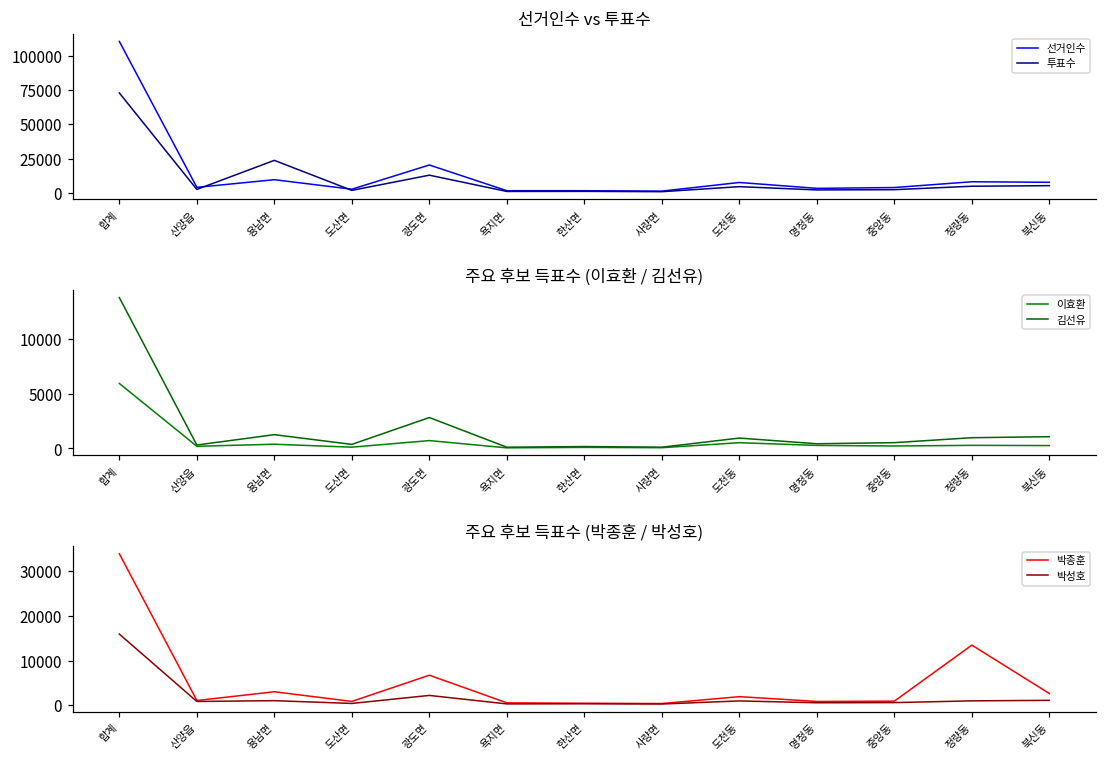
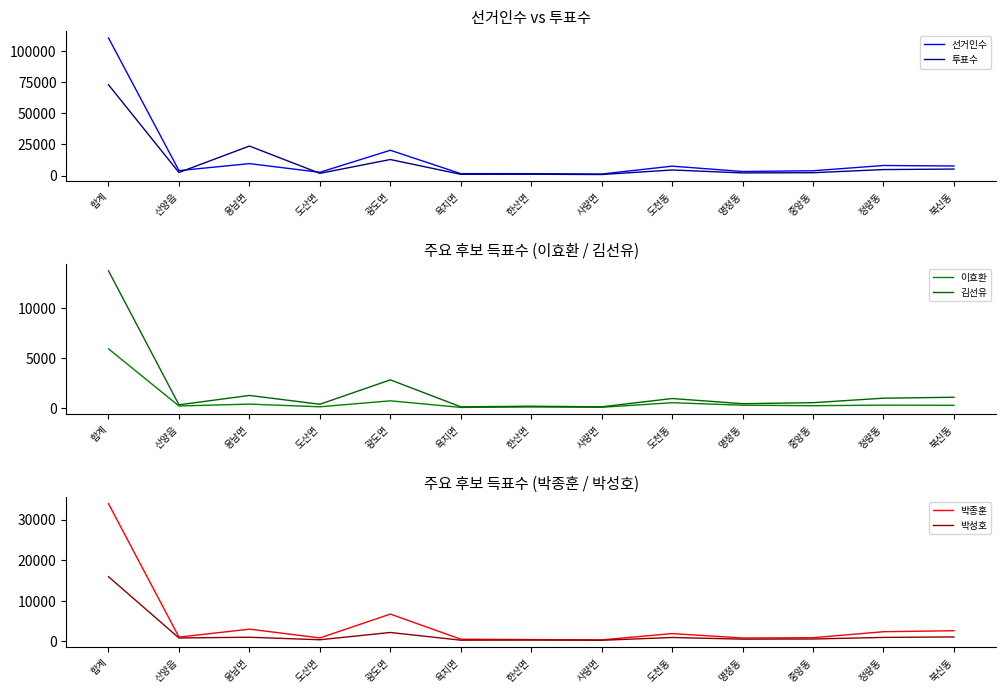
  {
    "선거인수 vs 투표수": {
      "선거인수": {
        "합계": 110000,
        "용남면": 10000,
        "광도면": 20000,
        "도천동": 8000,
        "정량동": 8000,
        "북신동": 8000
      },
      "투표수": {
        "합계": 73000,
        "용남면": 24000,
        "광도면": 13000,
        "도천동": 5000,
        "정량동": 5000,
        "북신동": 5000
      }
    },
    "주요 후보 득표수 (박종훈 / 박성호)": {
      "박종훈": {
        "합계": 34000,
        "용남면": 3000,
        "광도면": 7000,
        "도천동": 2000,
-       "정량동": 13000,
+       "정량동": 2000,
        "북신동": 3000
      },
      "박성호": {
        "합계": 16000,
        "용남면": 1000,
        "광도면": 2000,
        "도천동": 1000,
        "정량동": 1000,
        "북신동": 1000
      }
    }
  }
